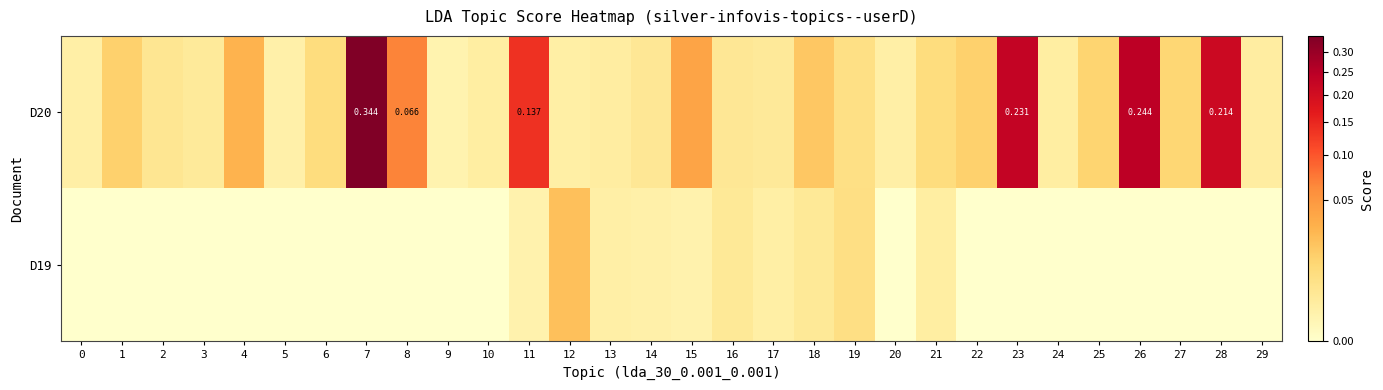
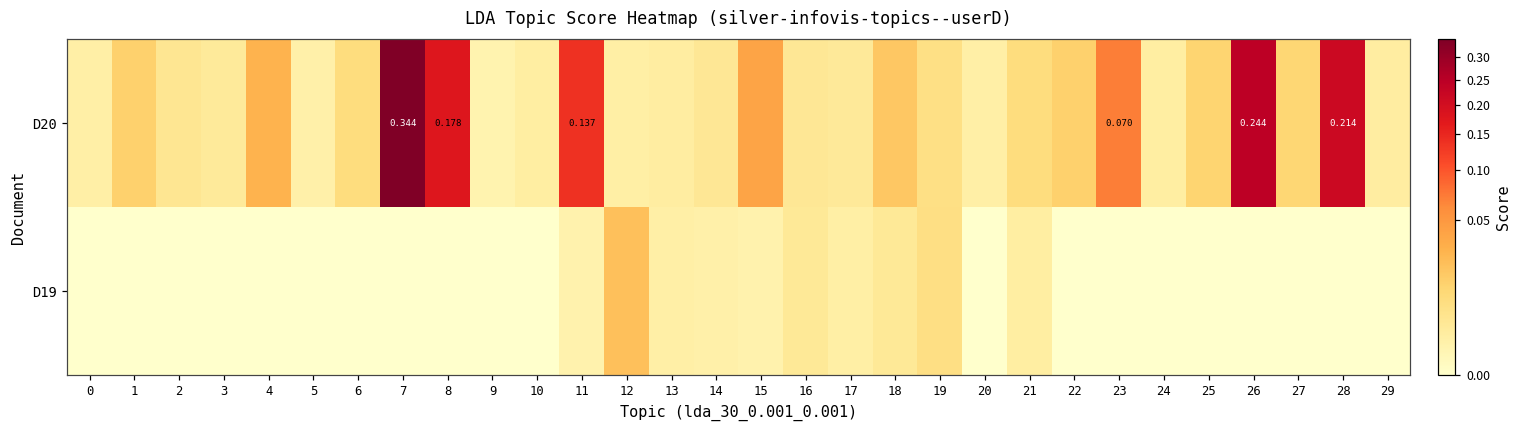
  {
    "D20": {
      "7": 0.344,
-     "8": 0.066,
+     "8": 0.178,
      "11": 0.137,
-     "23": 0.231,
+     "23": 0.070,
      "26": 0.244,
      "28": 0.214
    }
  }
